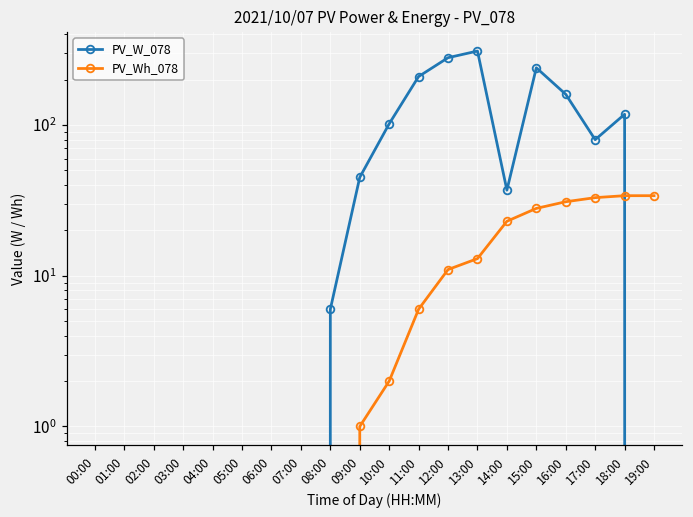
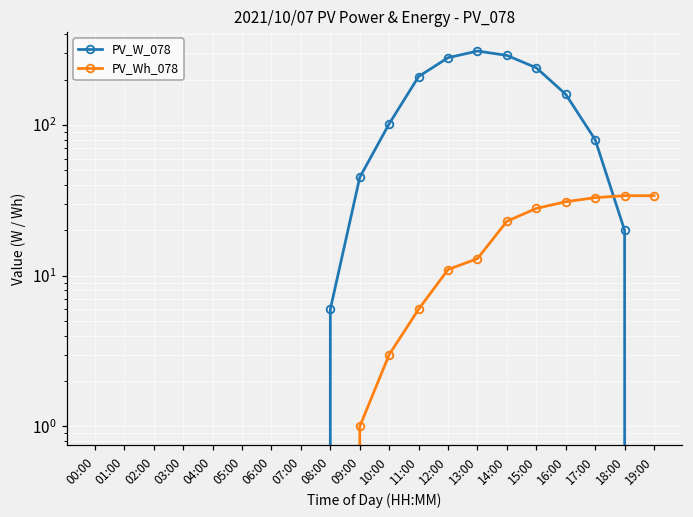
  {
    "PV_W_078": {
      "08:00": 6,
      "09:00": 45,
      "10:00": 100,
      "11:00": 210,
      "12:00": 280,
      "13:00": 310,
-     "14:00": 37,
+     "14:00": 290,
      "15:00": 240,
      "16:00": 160,
      "17:00": 80,
-     "18:00": 120
+     "18:00": 20
    },
    "PV_Wh_078": {
      "09:00": 1,
-     "10:00": 2,
+     "10:00": 3,
      "11:00": 6,
      "12:00": 11,
      "13:00": 13,
      "14:00": 23,
      "15:00": 28,
      "16:00": 31,
      "17:00": 33,
      "18:00": 34,
      "19:00": 34
    }
  }
